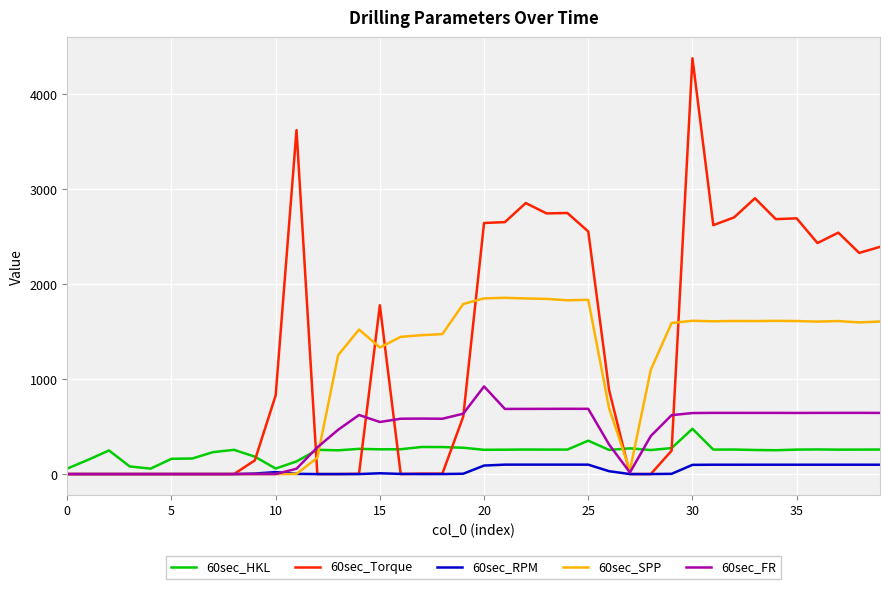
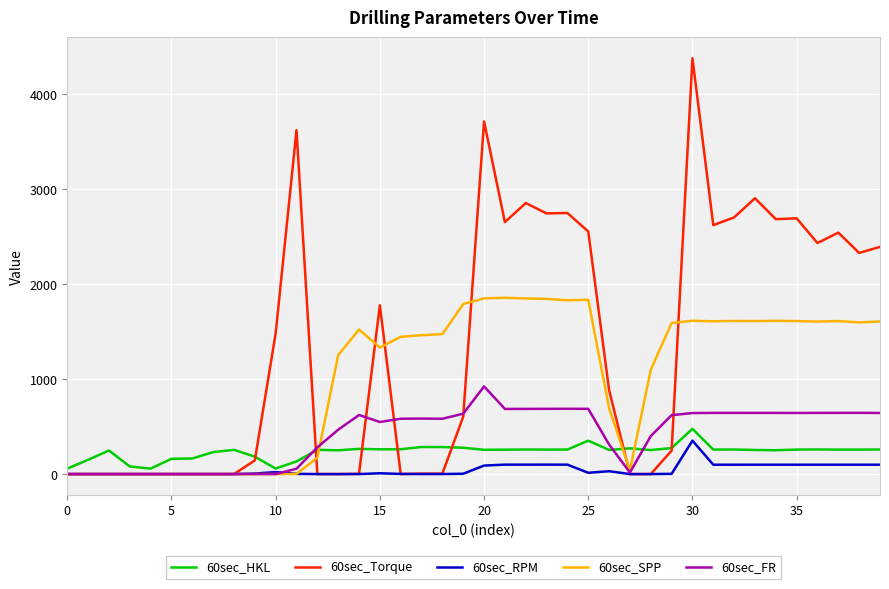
  {
    "60sec_HKL": {
      "0": 100,
      "5": 200,
      "10": 100,
      "15": 300,
      "20": 300,
      "25": 400,
      "30": 500,
      "35": 300
    },
    "60sec_Torque": {
-     "10": 800,
+     "10": 1500,
      "15": 1800,
-     "20": 2600,
+     "20": 3700,
      "25": 2600,
      "30": 4400,
      "35": 2700
    },
    "60sec_RPM": {
      "15": 0,
      "20": 100,
-     "25": 100,
-     "30": 100,
+     "25": 0,
+     "30": 400,
      "35": 100
    },
    "60sec_SPP": {
      "15": 1300,
      "20": 1800,
      "25": 1800,
      "30": 1600,
      "35": 1600
    },
    "60sec_FR": {
      "15": 500,
      "20": 900,
      "25": 700,
      "30": 600,
      "35": 600
    }
  }
